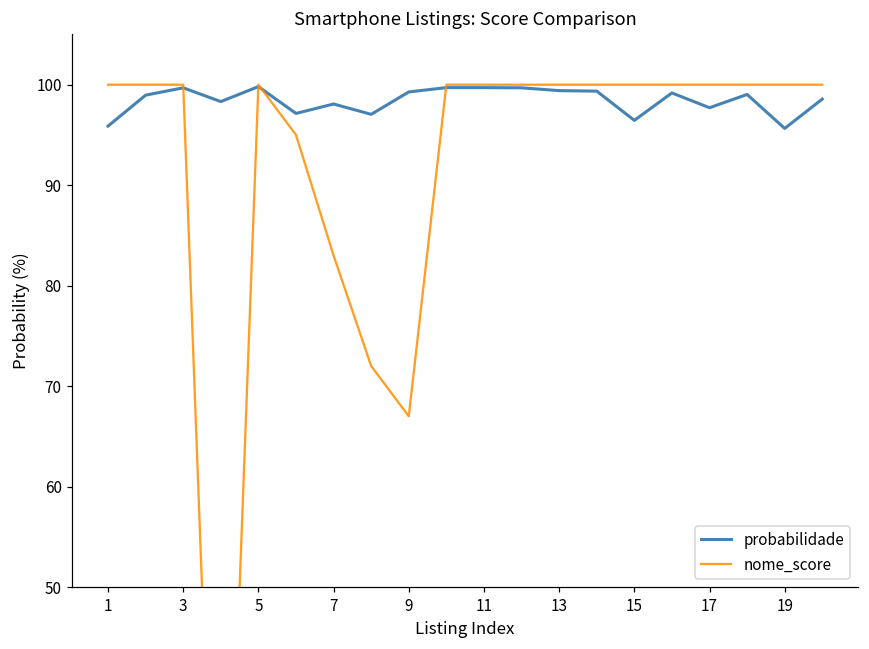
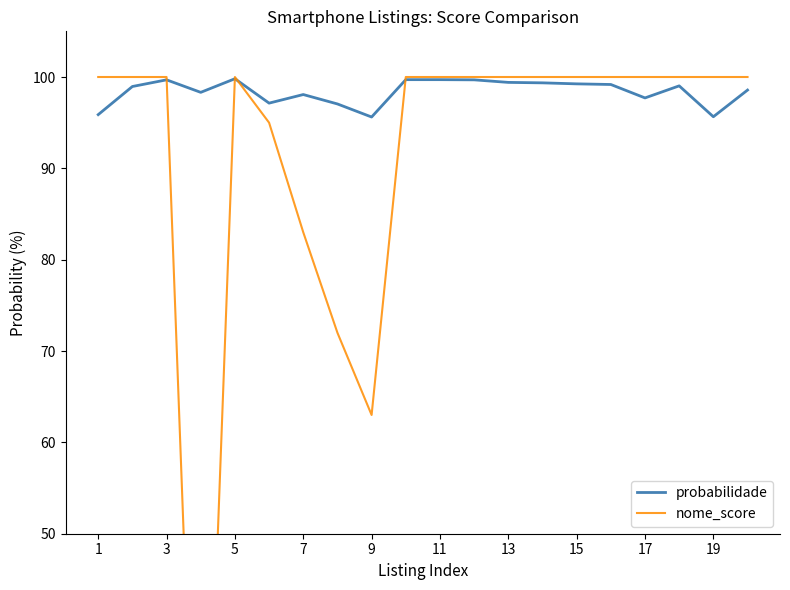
  {
    "probabilidade": {
      "1": 96,
      "3": 100,
      "7": 98,
-     "9": 99,
+     "9": 96,
      "11": 100,
      "13": 99,
-     "15": 96,
+     "15": 99,
      "17": 98,
      "19": 96
    },
    "nome_score": {
      "1": 100,
      "3": 100,
      "7": 83,
-     "9": 67,
+     "9": 63,
      "11": 100,
      "13": 100,
      "15": 100,
      "17": 100,
      "19": 100
    }
  }
